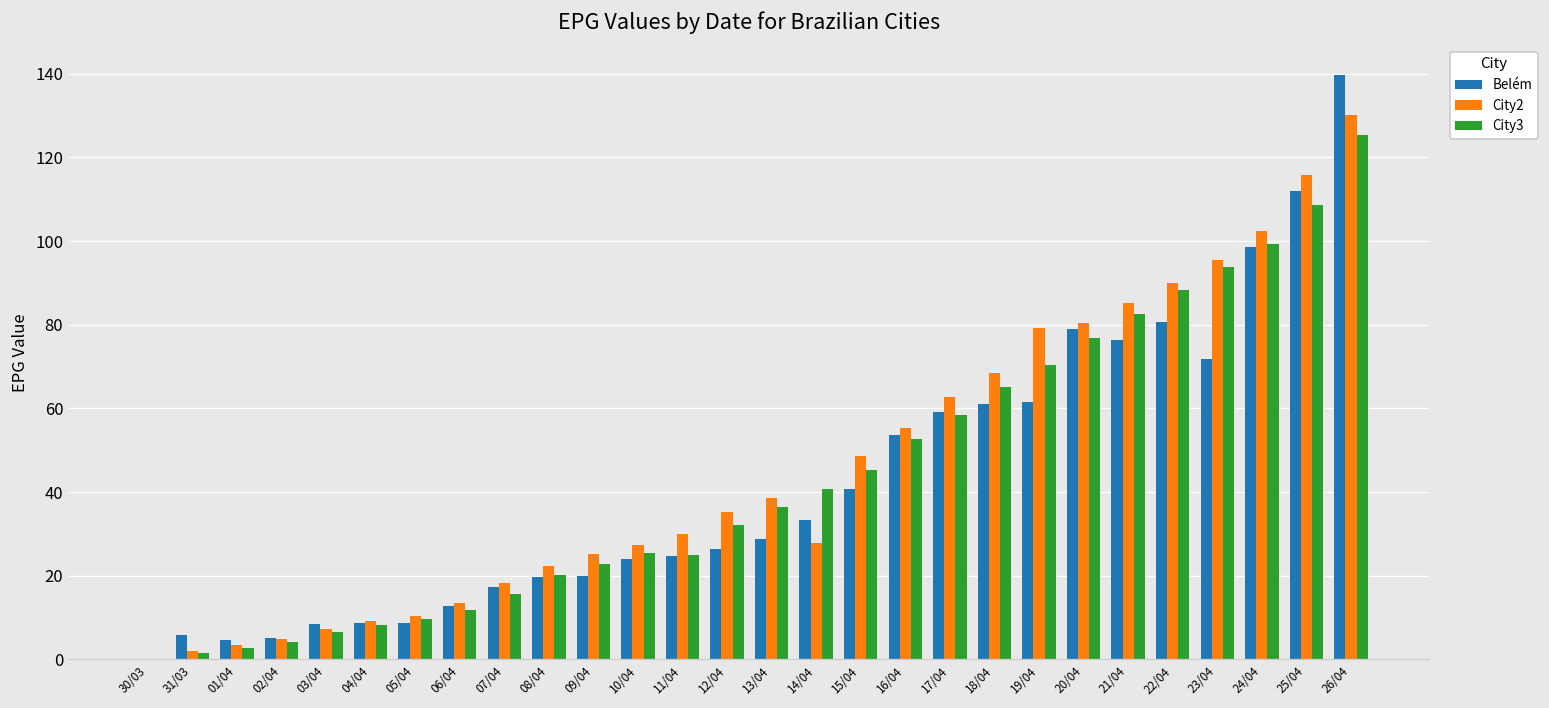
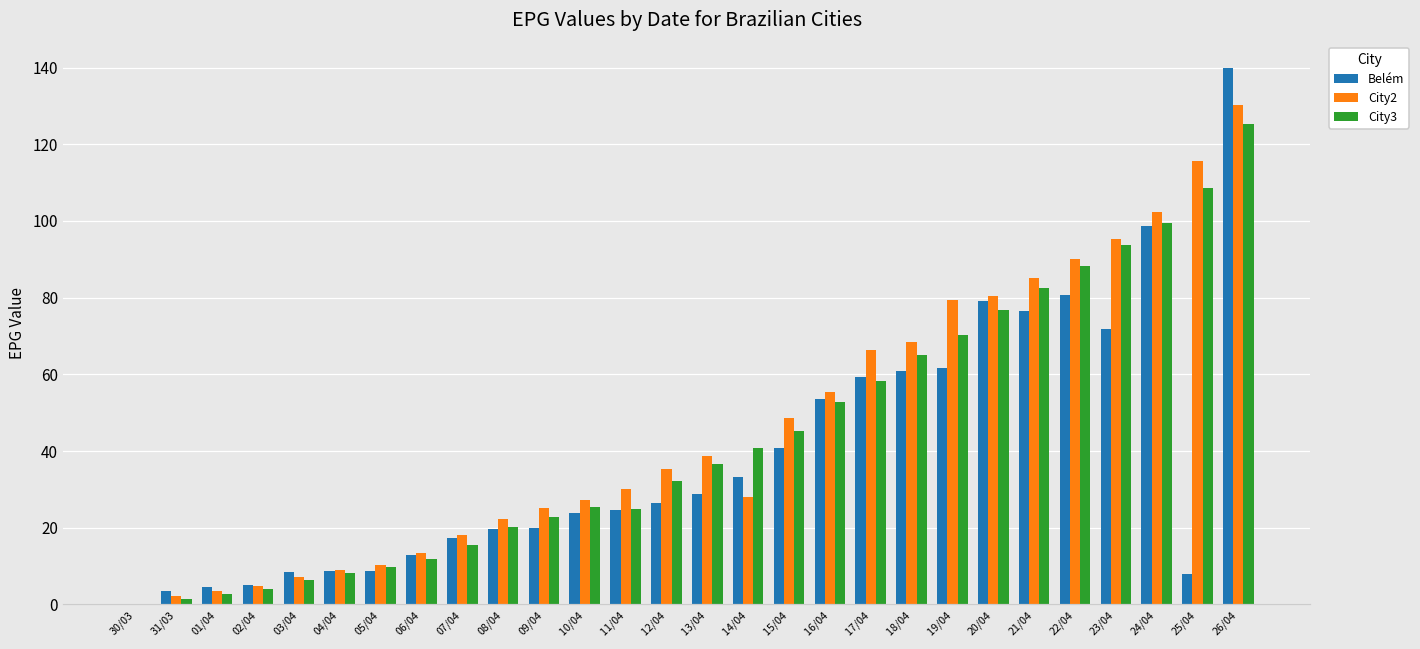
  {
    "Belém": {
      "30/03": 0,
-     "31/03": 6,
+     "31/03": 3,
      "01/04": 5,
      "02/04": 5,
      "03/04": 8,
      "04/04": 9,
      "05/04": 9,
      "06/04": 13,
      "07/04": 17,
      "08/04": 20,
      "09/04": 20,
      "10/04": 24,
      "11/04": 25,
      "12/04": 26,
      "13/04": 29,
      "14/04": 33,
      "15/04": 41,
      "16/04": 54,
      "17/04": 59,
      "18/04": 61,
      "19/04": 62,
      "20/04": 79,
      "21/04": 76,
      "22/04": 81,
      "23/04": 72,
      "24/04": 99,
-     "25/04": 112,
+     "25/04": 8,
      "26/04": 140
    },
    "City2": {
      "30/03": 0,
      "31/03": 2,
      "01/04": 4,
      "02/04": 5,
      "03/04": 7,
      "04/04": 9,
      "05/04": 10,
      "06/04": 14,
      "07/04": 18,
      "08/04": 22,
      "09/04": 25,
      "10/04": 27,
      "11/04": 30,
      "12/04": 35,
      "13/04": 39,
      "14/04": 28,
      "15/04": 49,
      "16/04": 55,
-     "17/04": 63,
+     "17/04": 66,
      "18/04": 68,
      "19/04": 79,
      "20/04": 81,
      "21/04": 85,
      "22/04": 90,
      "23/04": 95,
      "24/04": 102,
      "25/04": 116,
      "26/04": 130
    },
    "City3": {
      "30/03": 0,
      "31/03": 2,
      "01/04": 3,
      "02/04": 4,
      "03/04": 7,
      "04/04": 8,
      "05/04": 10,
      "06/04": 12,
      "07/04": 16,
      "08/04": 20,
      "09/04": 23,
      "10/04": 25,
      "11/04": 25,
      "12/04": 32,
      "13/04": 37,
      "14/04": 41,
      "15/04": 45,
      "16/04": 53,
      "17/04": 58,
      "18/04": 65,
      "19/04": 70,
      "20/04": 77,
      "21/04": 83,
      "22/04": 88,
      "23/04": 94,
      "24/04": 99,
      "25/04": 109,
      "26/04": 125
    }
  }
